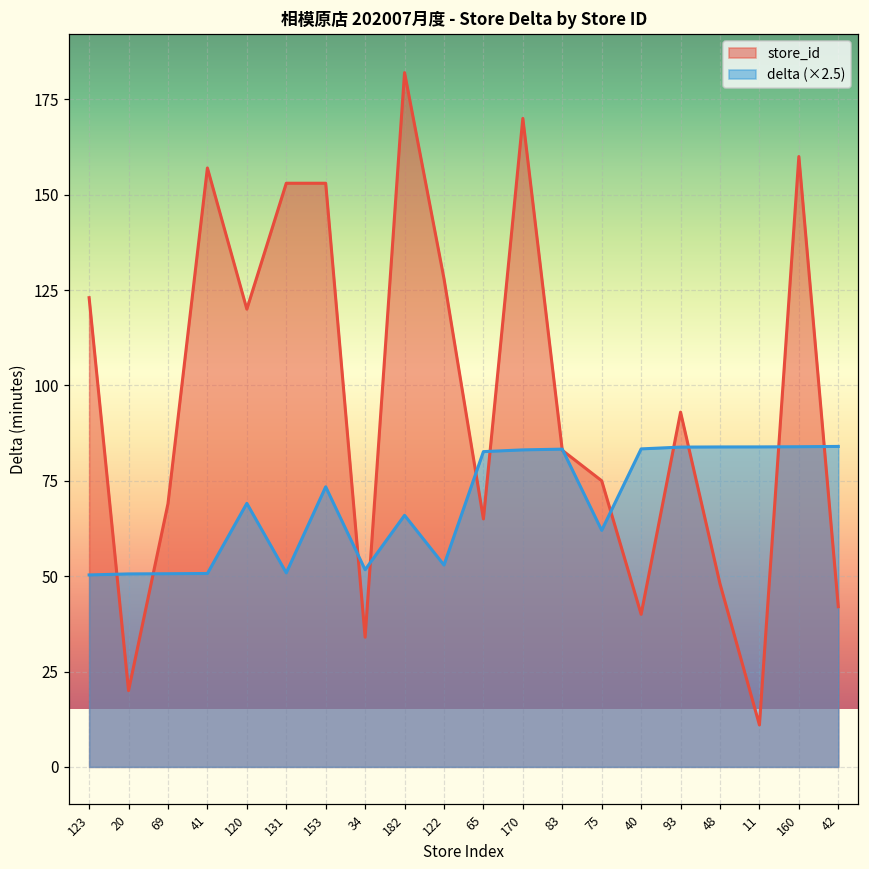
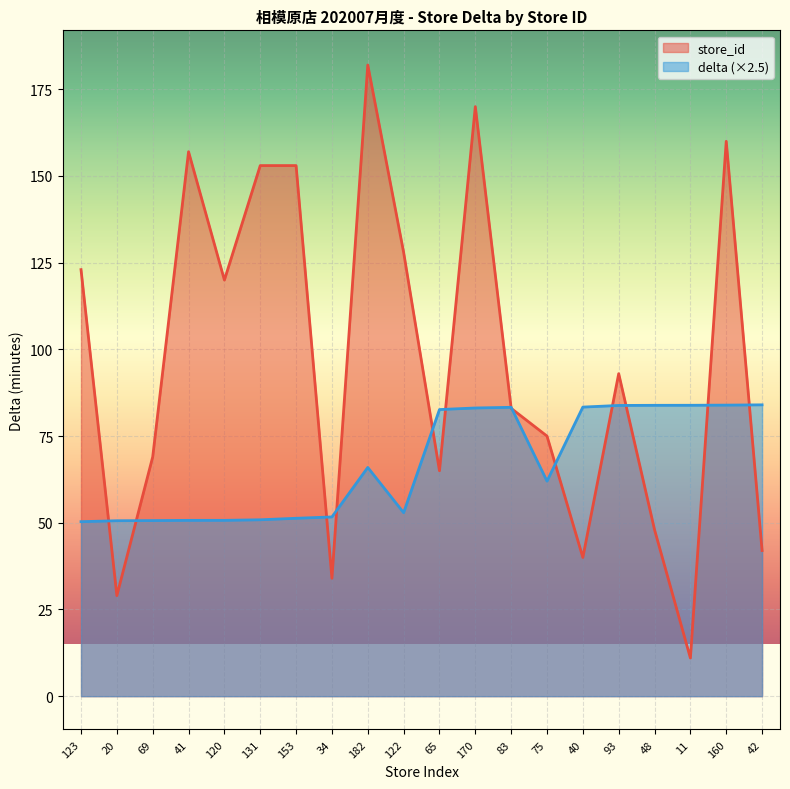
  {
    "store_id": {
      "123": 123,
-     "20": 20,
+     "20": 29,
      "69": 69,
      "41": 157,
      "120": 120,
      "131": 153,
      "153": 153,
      "34": 34,
      "182": 182,
      "122": 128,
      "65": 65,
      "170": 170,
      "75": 75,
      "40": 40,
      "93": 93,
      "48": 48,
      "11": 11,
      "160": 160,
      "42": 42
    },
    "delta (×2.5)": {
      "123": 50,
      "20": 51,
      "69": 51,
      "41": 51,
-     "120": 69,
+     "120": 51,
      "131": 51,
-     "153": 73,
+     "153": 51,
      "34": 52,
      "182": 66,
      "122": 53,
      "65": 83,
      "170": 83,
      "75": 62,
      "40": 83,
      "93": 84,
      "48": 84,
      "11": 84,
      "160": 84,
      "42": 84
    }
  }
